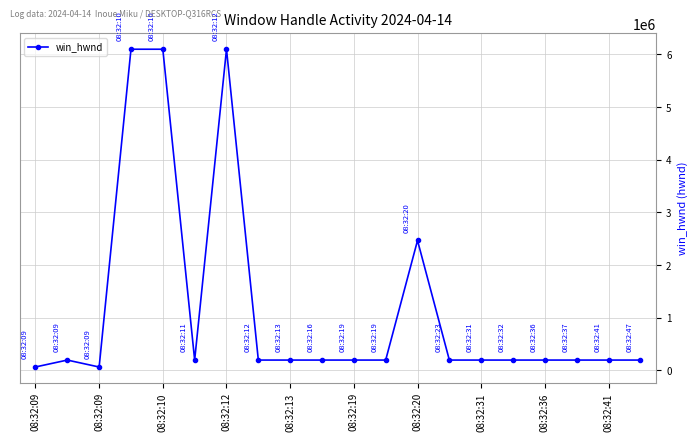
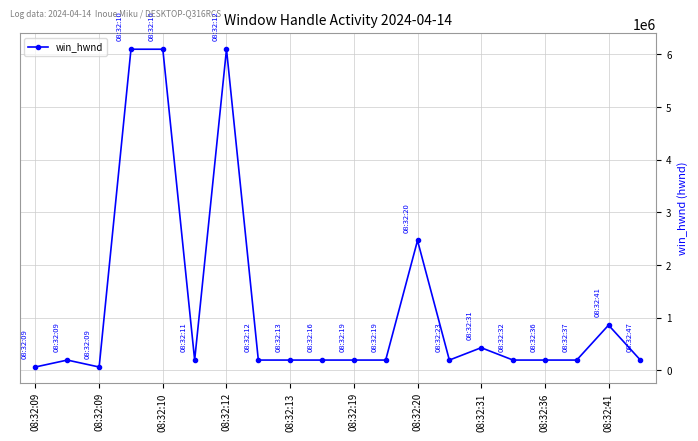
  {
-   "08:32:31": 200000,
-   "08:32:41": 200000
+   "08:32:31": 400000,
+   "08:32:41": 900000
  }
